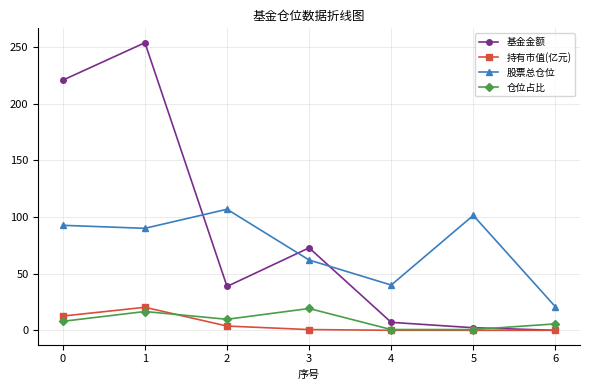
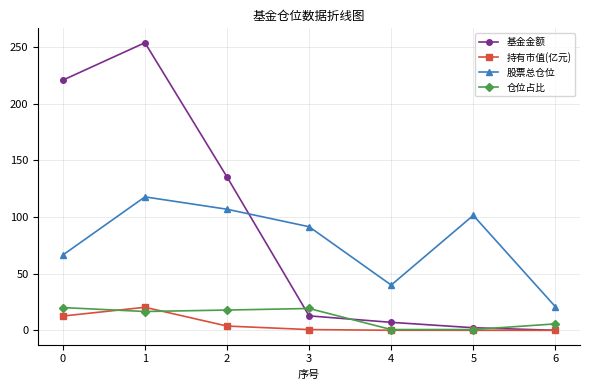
  {
    "基金金额": {
      "0": 221,
      "1": 254,
-     "2": 39,
-     "3": 73,
+     "2": 135,
+     "3": 13,
      "4": 7
    },
    "持有市值(亿元)": {
      "0": 13,
      "1": 20,
      "2": 4,
      "3": 1
    },
    "股票总仓位": {
-     "0": 93,
-     "1": 90,
+     "0": 66,
+     "1": 118,
      "2": 107,
-     "3": 62,
+     "3": 91,
      "4": 40,
      "5": 101,
      "6": 21
    },
    "仓位占比": {
-     "0": 8,
+     "0": 20,
      "1": 17,
-     "2": 10,
+     "2": 18,
      "3": 19,
      "6": 6
    }
  }
